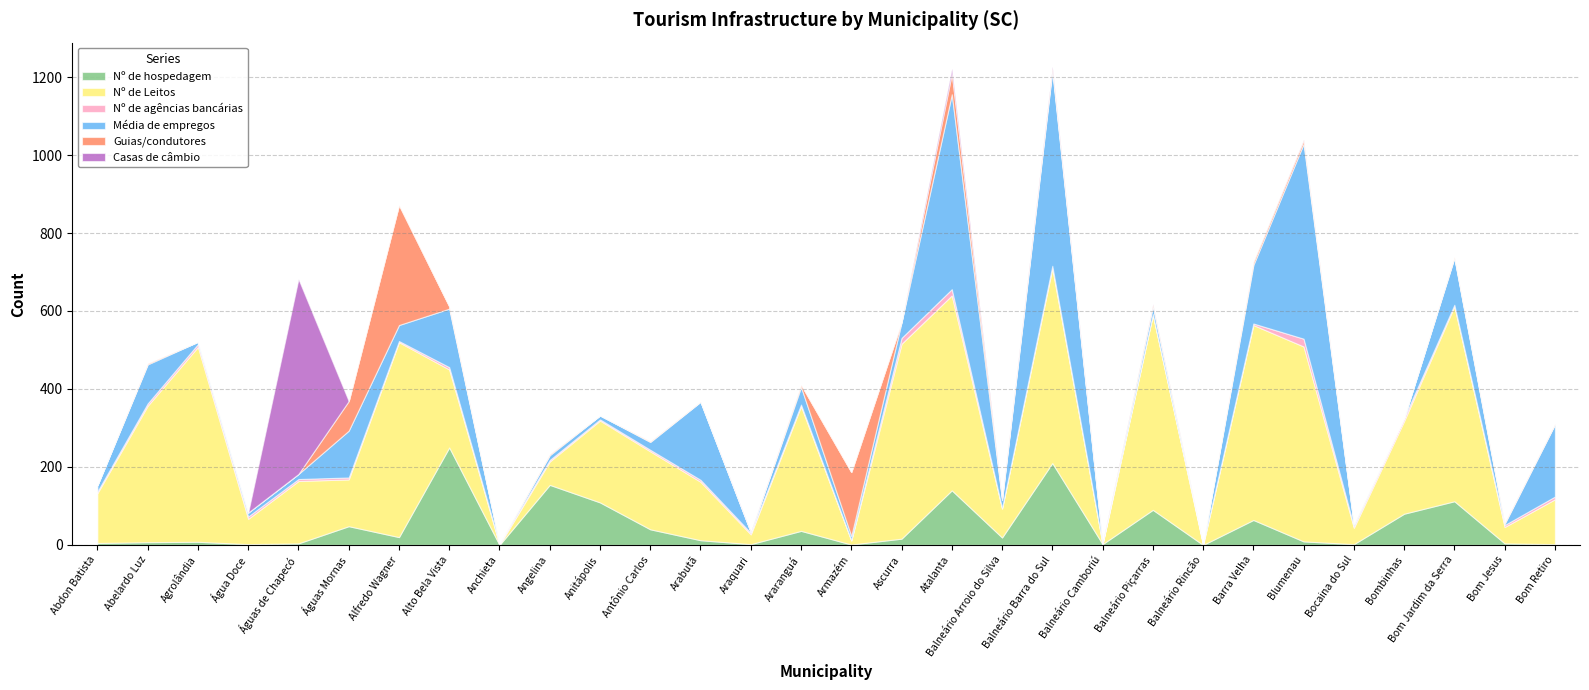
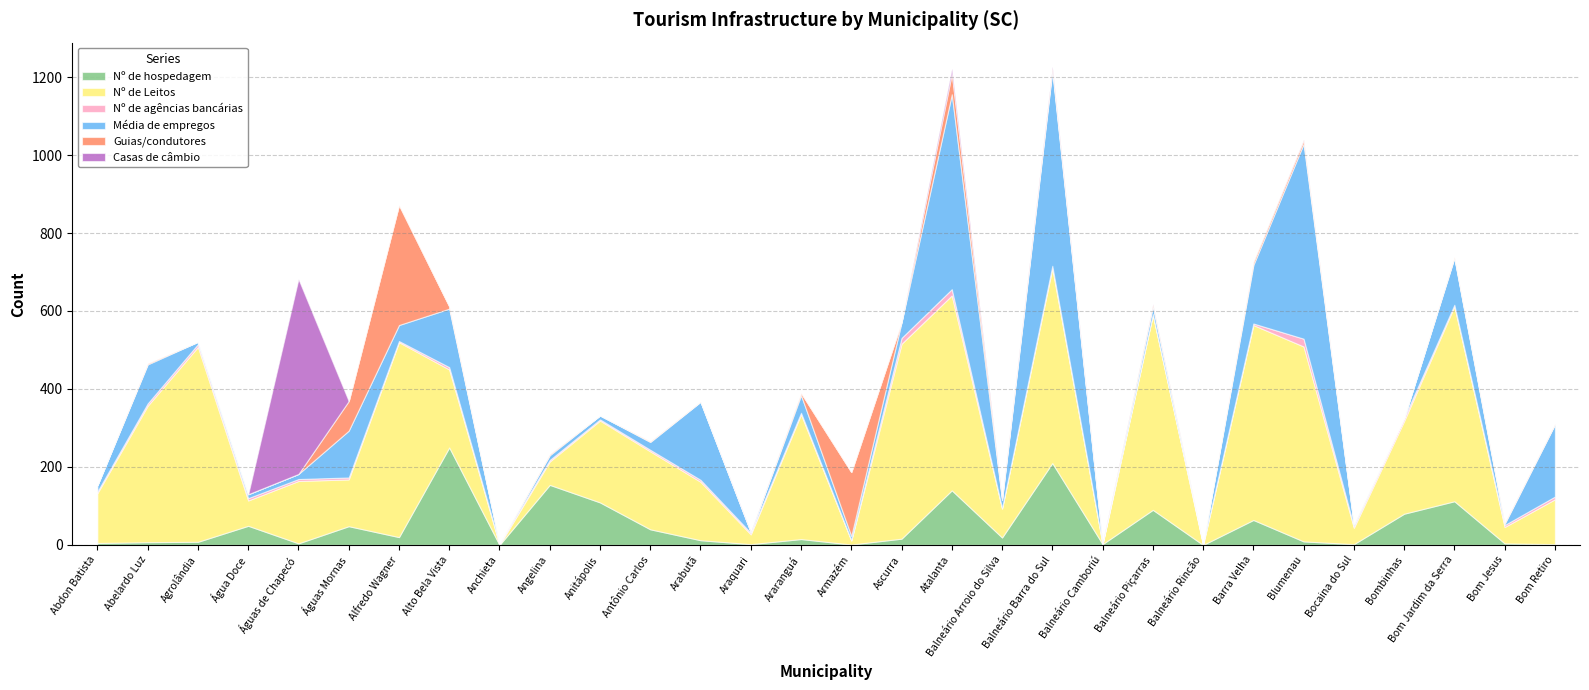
  {
    "Nº de hospedagem": {
      "Abelardo Luz": 10,
      "Agrolândia": 10,
-     "Água Doce": 0,
+     "Água Doce": 50,
      "Águas Mornas": 50,
      "Alfredo Wagner": 20,
      "Alto Bela Vista": 250,
      "Angelina": 150,
      "Anitápolis": 110,
      "Antônio Carlos": 40,
      "Arabutã": 10,
-     "Araranguá": 40,
+     "Araranguá": 20,
      "Ascurra": 20,
      "Atalanta": 140,
      "Balneário Arroio do Silva": 20,
      "Balneário Barra do Sul": 210,
      "Balneário Piçarras": 90,
      "Barra Velha": 60,
      "Blumenau": 10,
      "Bombinhas": 80,
      "Bom Jardim da Serra": 110
    },
    "Nº de Leitos": {
      "Agrolândia": 500,
      "Ascurra": 500,
      "Atalanta": 500,
      "Blumenau": 500,
      "Bombinhas": 240,
      "Bom Retiro": 120
    },
    "Nº de agências bancárias": {
      "Ascurra": 20,
      "Atalanta": 20,
      "Blumenau": 20,
      "Bom Retiro": 10
    },
    "Média de empregos": {
      "Águas Mornas": 120,
      "Alfredo Wagner": 40,
      "Armazém": 10,
      "Atalanta": 500,
      "Balneário Barra do Sul": 500,
      "Barra Velha": 150,
      "Blumenau": 500
    },
    "Guias/condutores": {
      "Atalanta": 50
    },
    "Casas de câmbio": {
      "Águas de Chapecó": 500,
      "Atalanta": 10
    }
  }
